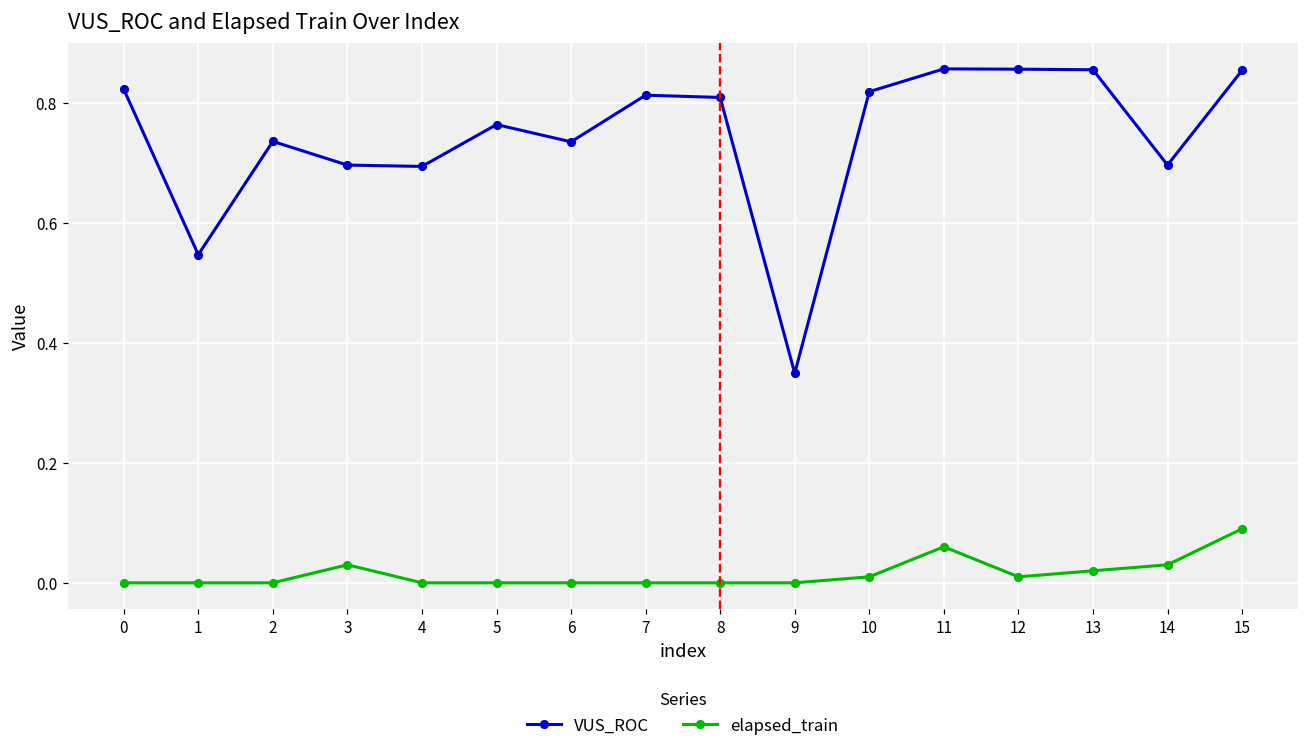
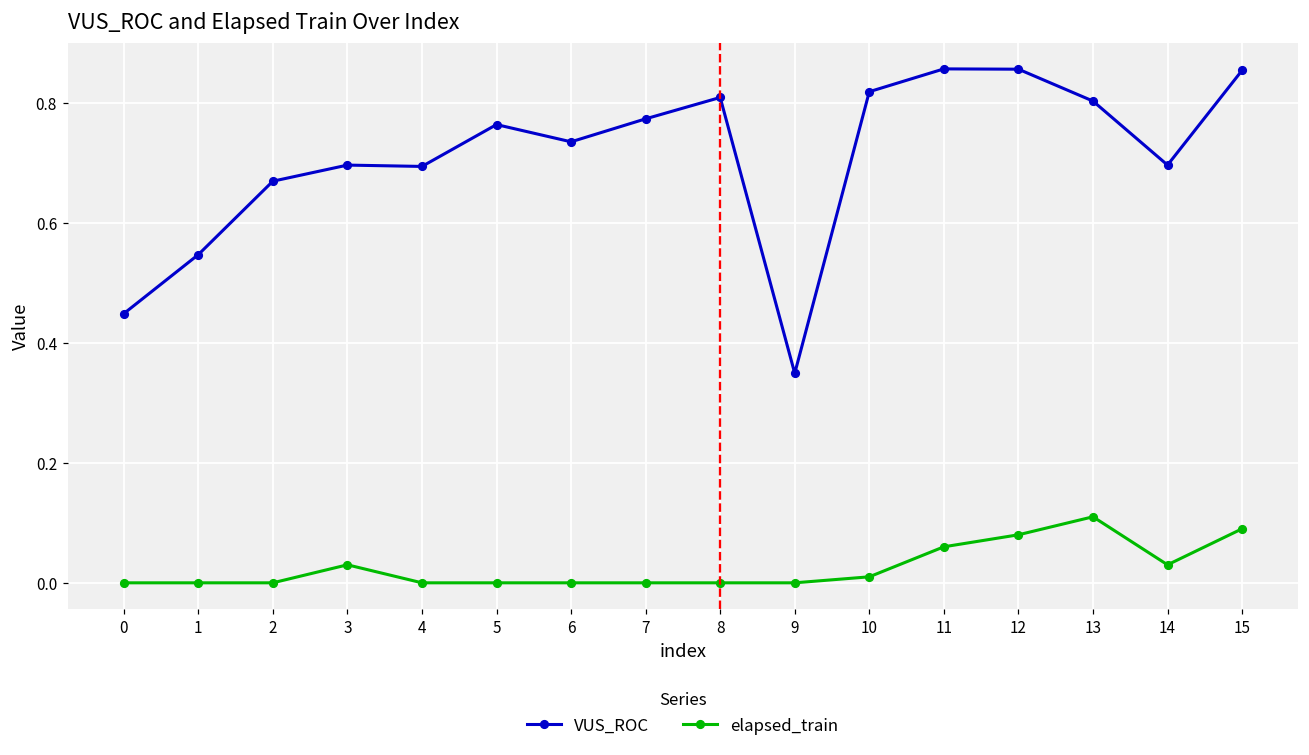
  {
    "VUS_ROC": {
-     "0": 0.82,
+     "0": 0.45,
      "1": 0.55,
-     "2": 0.74,
+     "2": 0.67,
      "3": 0.70,
      "4": 0.69,
      "5": 0.76,
      "6": 0.73,
-     "7": 0.81,
+     "7": 0.77,
      "8": 0.81,
      "9": 0.35,
      "10": 0.82,
      "11": 0.86,
      "12": 0.86,
-     "13": 0.85,
+     "13": 0.80,
      "14": 0.70,
      "15": 0.85
    },
    "elapsed_train": {
      "0": 0.00,
      "1": 0.00,
      "2": 0.00,
      "3": 0.03,
      "4": 0.00,
      "5": 0.00,
      "6": 0.00,
      "7": 0.00,
      "8": 0.00,
      "9": 0.00,
      "10": 0.01,
      "11": 0.06,
-     "12": 0.01,
-     "13": 0.02,
+     "12": 0.08,
+     "13": 0.11,
      "14": 0.03,
      "15": 0.09
    }
  }
